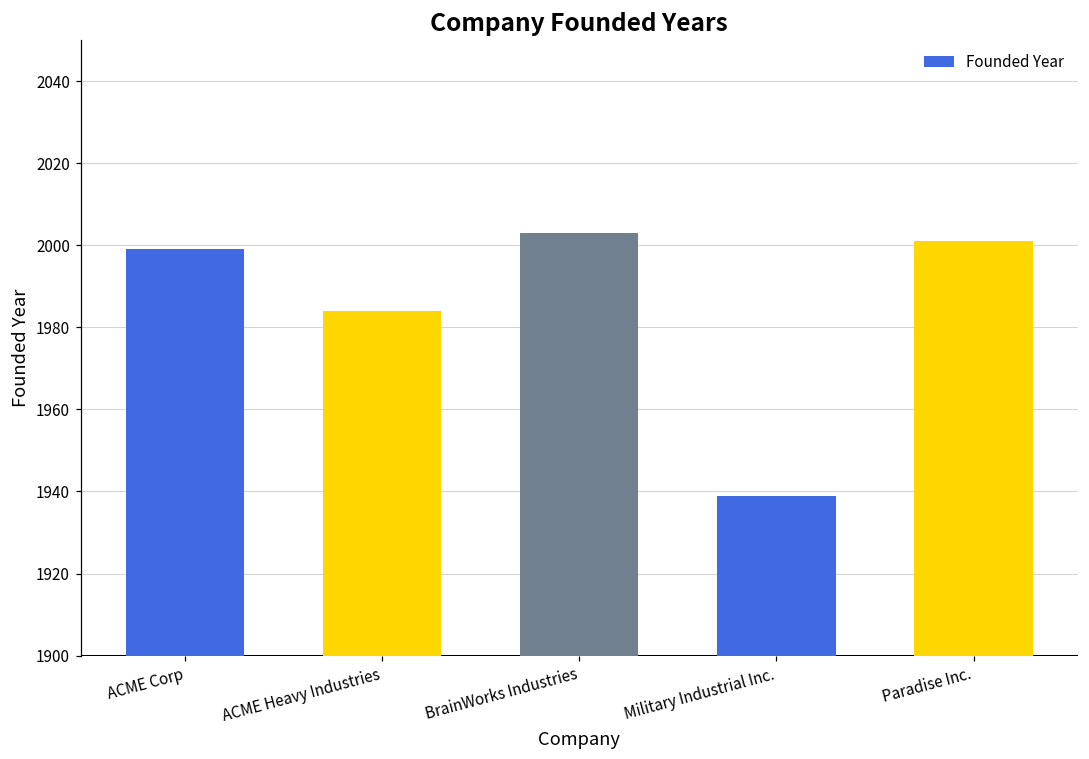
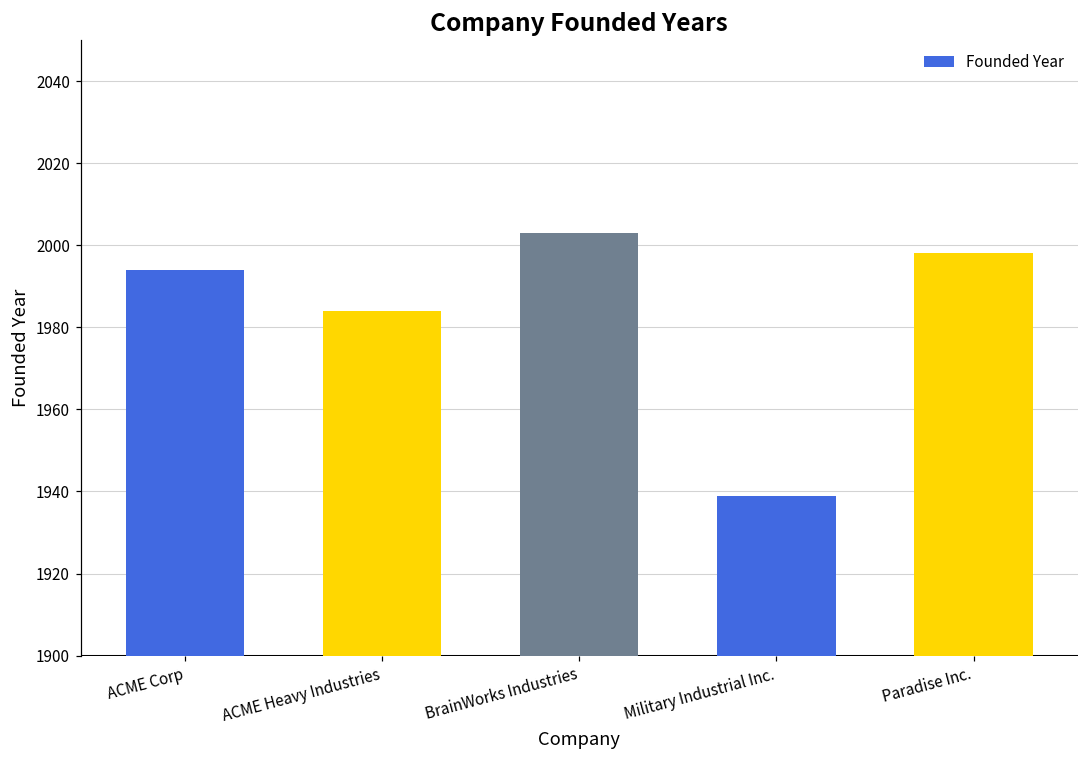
  {
-   "ACME Corp": 1999,
+   "ACME Corp": 1994,
    "ACME Heavy Industries": 1984,
    "BrainWorks Industries": 2003,
    "Military Industrial Inc.": 1939,
-   "Paradise Inc.": 2001
+   "Paradise Inc.": 1998
  }
